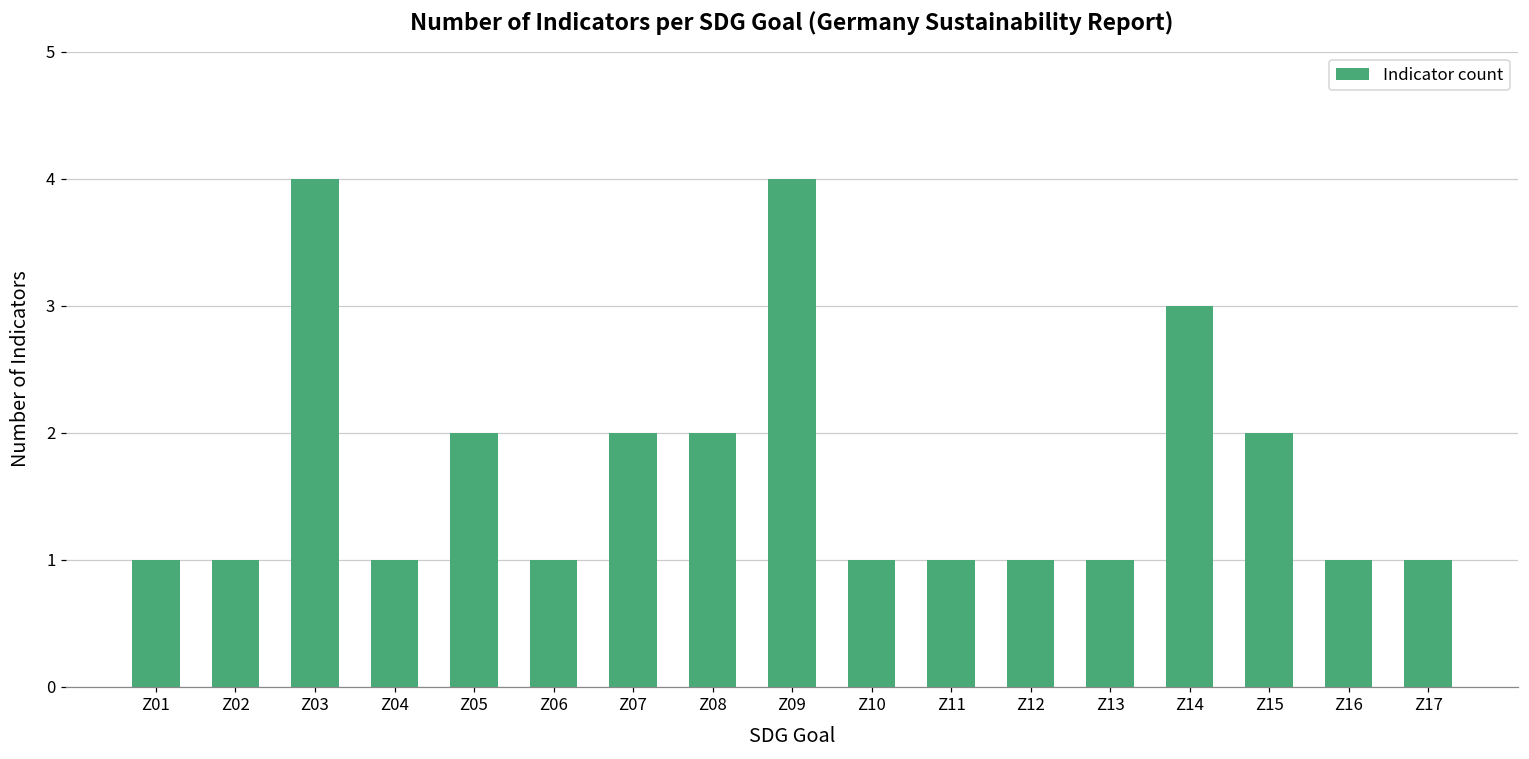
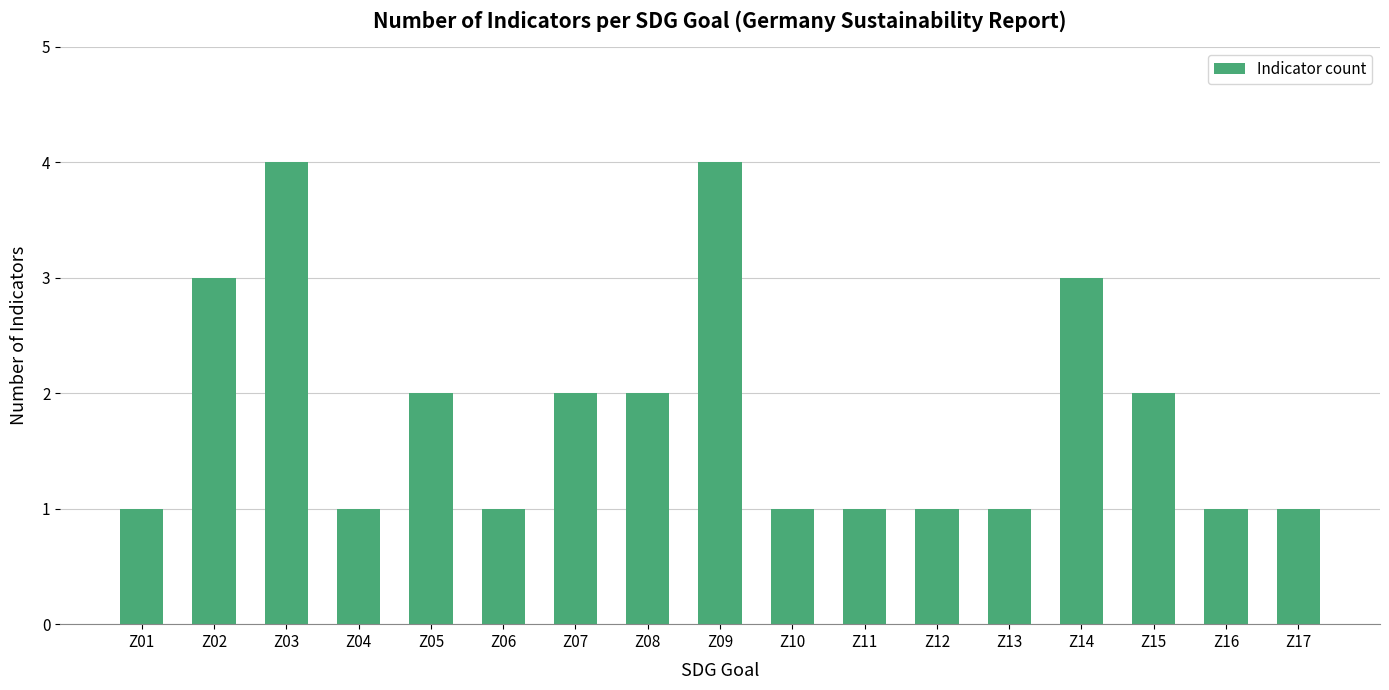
  {
    "Z01": 1,
-   "Z02": 1,
+   "Z02": 3,
    "Z03": 4,
    "Z04": 1,
    "Z05": 2,
    "Z06": 1,
    "Z07": 2,
    "Z08": 2,
    "Z09": 4,
    "Z10": 1,
    "Z11": 1,
    "Z12": 1,
    "Z13": 1,
    "Z14": 3,
    "Z15": 2,
    "Z16": 1,
    "Z17": 1
  }
